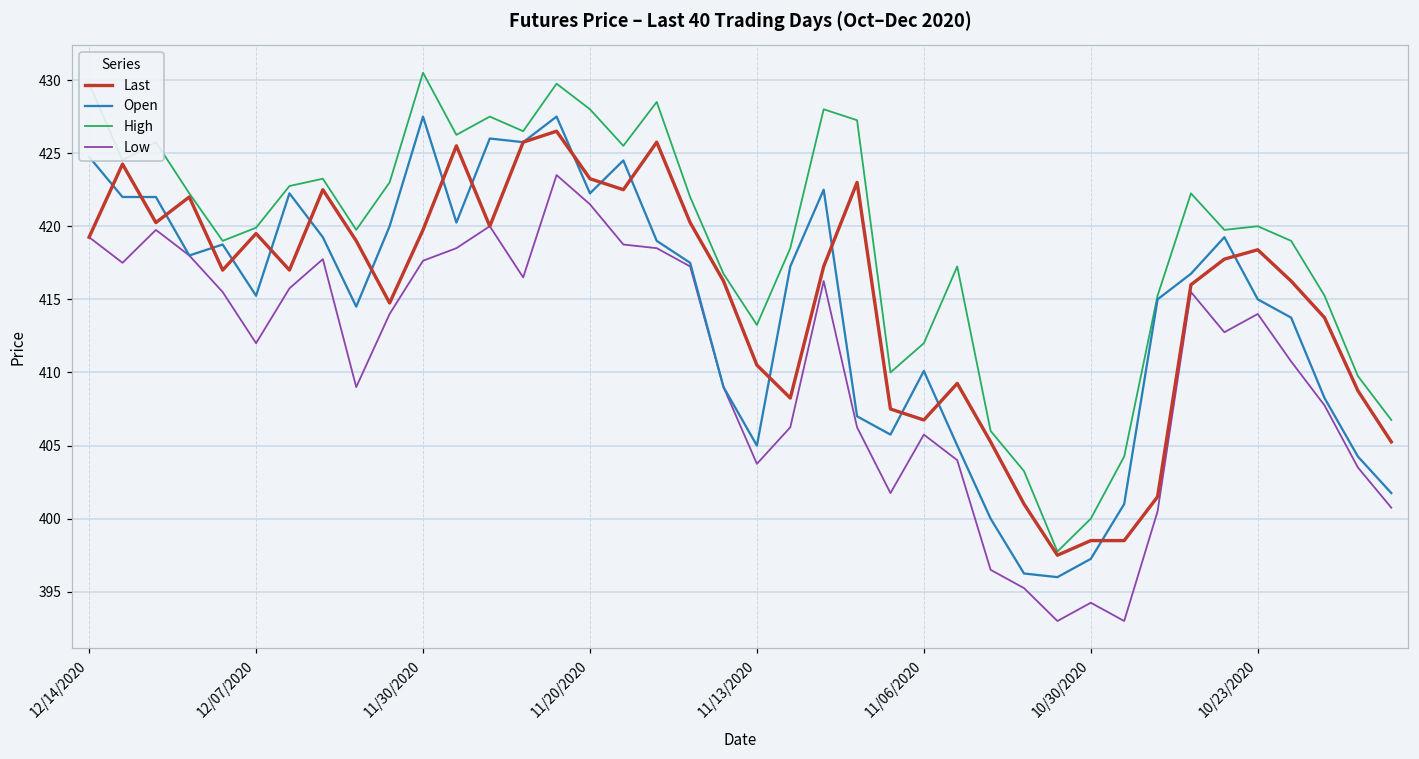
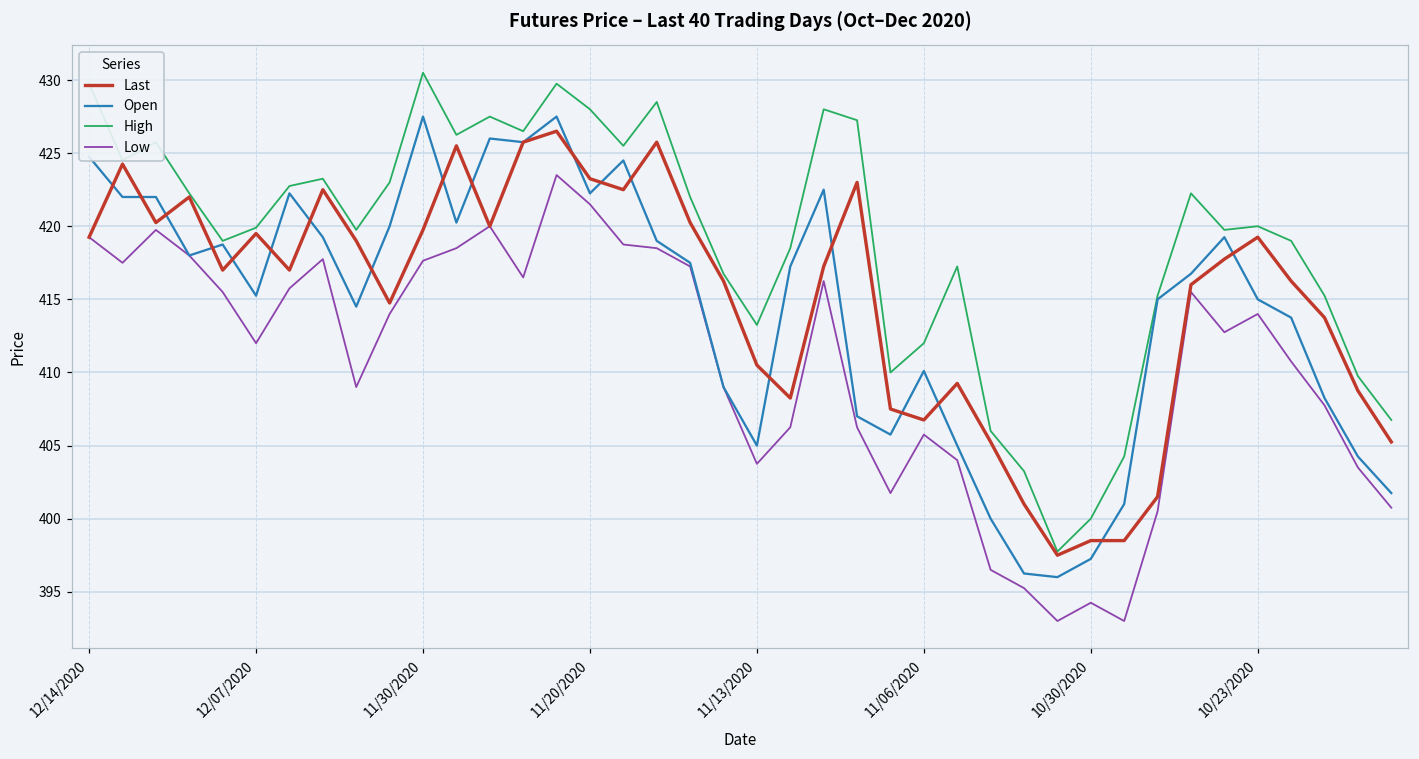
  {
    "Last": {
      "12/07/2020": 419.5,
      "11/30/2020": 419.8,
      "11/20/2020": 423.3,
      "11/13/2020": 410.5,
      "11/06/2020": 406.8,
      "10/30/2020": 398.5,
-     "10/23/2020": 418.4
+     "10/23/2020": 419.3
    },
    "Open": {
      "12/07/2020": 415.3,
      "11/30/2020": 427.5,
      "11/20/2020": 422.3,
      "11/13/2020": 405.0,
      "11/06/2020": 410.1,
      "10/30/2020": 397.3,
      "10/23/2020": 415.0
    },
    "High": {
      "12/07/2020": 419.9,
      "11/30/2020": 430.5,
      "11/20/2020": 428.0,
      "11/13/2020": 413.3,
      "11/06/2020": 412.0,
      "10/30/2020": 400.0,
      "10/23/2020": 420.0
    },
    "Low": {
      "12/07/2020": 412.0,
      "11/30/2020": 417.6,
      "11/20/2020": 421.5,
      "11/13/2020": 403.8,
      "11/06/2020": 405.8,
      "10/30/2020": 394.3,
      "10/23/2020": 414.0
    }
  }
